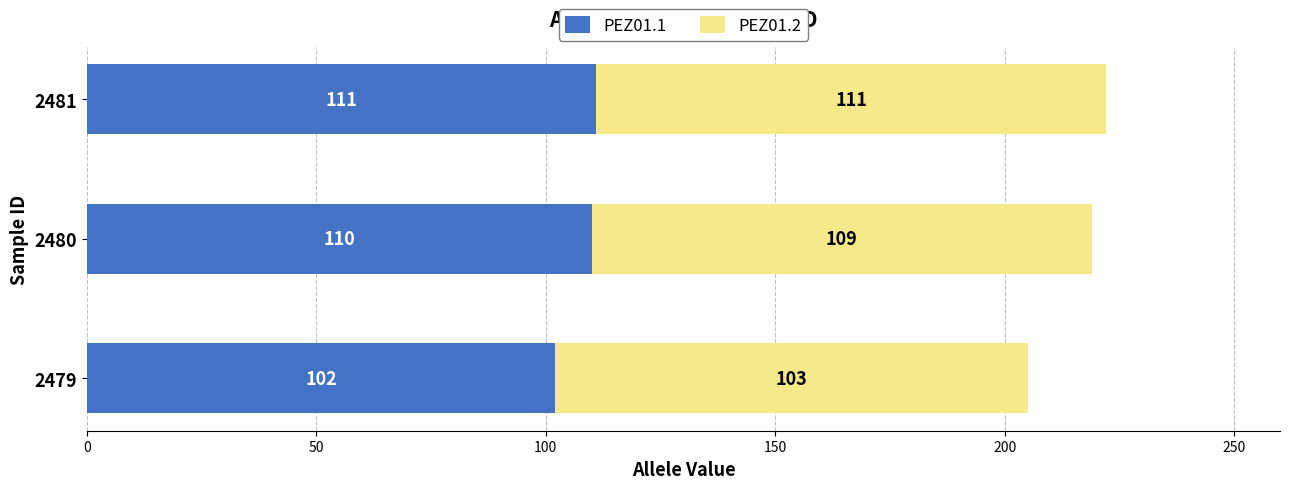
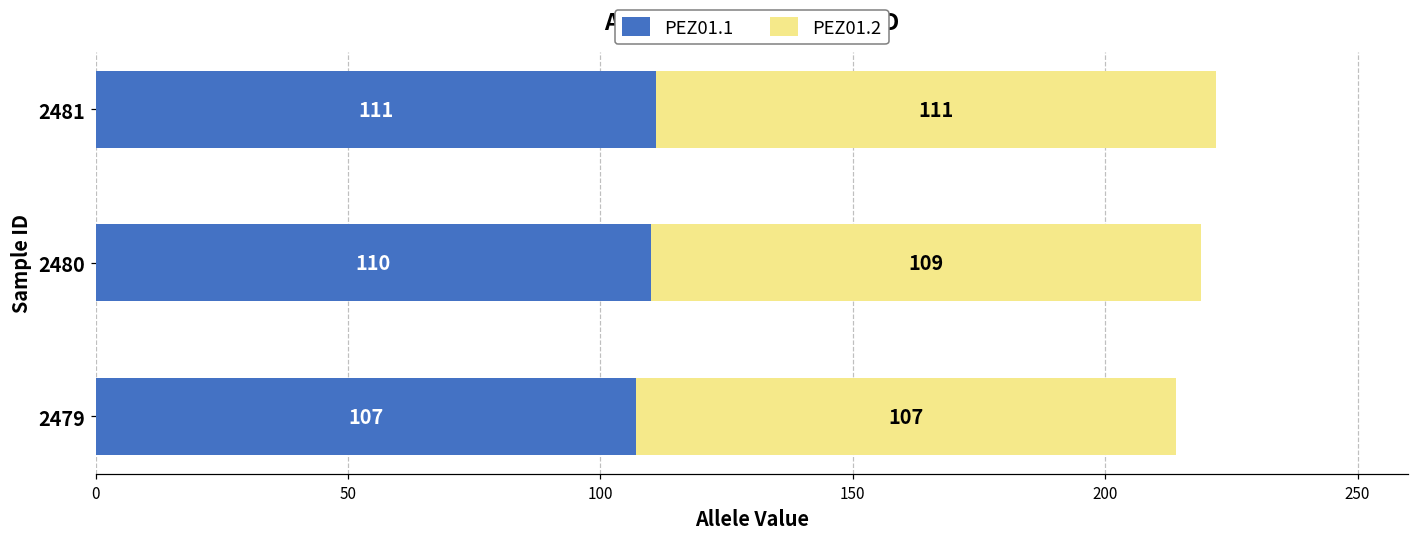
  {
    "PEZ01.1": {
      "2481": 111,
      "2480": 110,
-     "2479": 102
+     "2479": 107
    },
    "PEZ01.2": {
      "2481": 111,
      "2480": 109,
-     "2479": 103
+     "2479": 107
    }
  }
